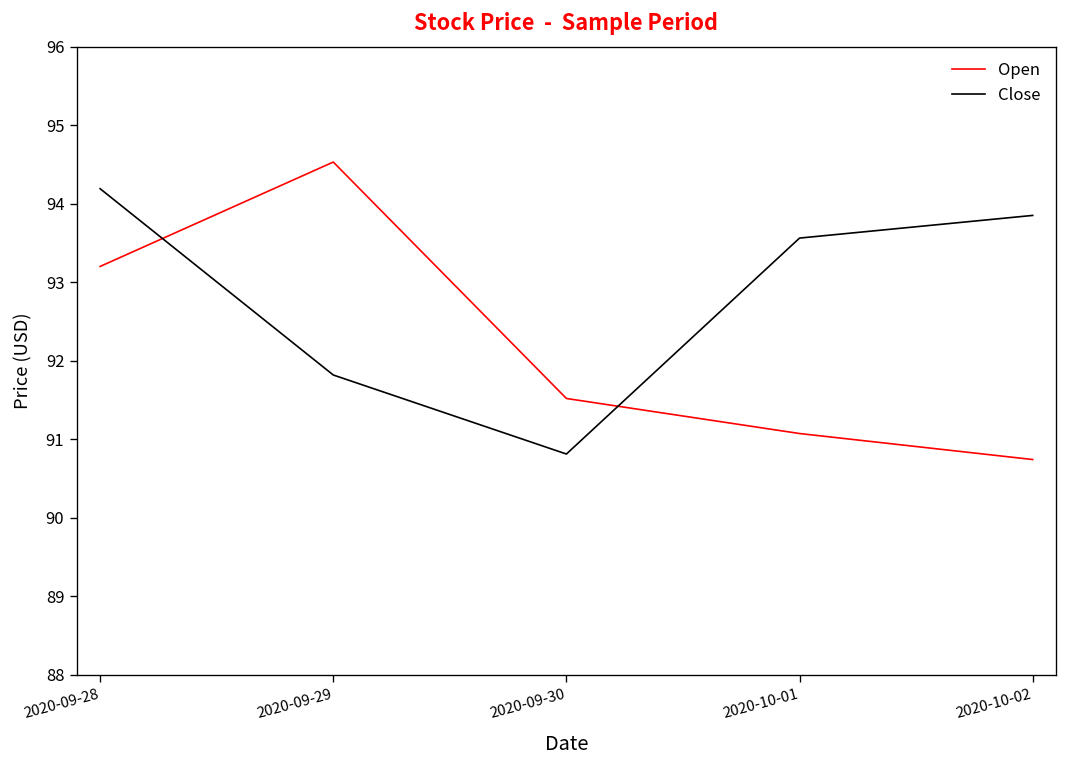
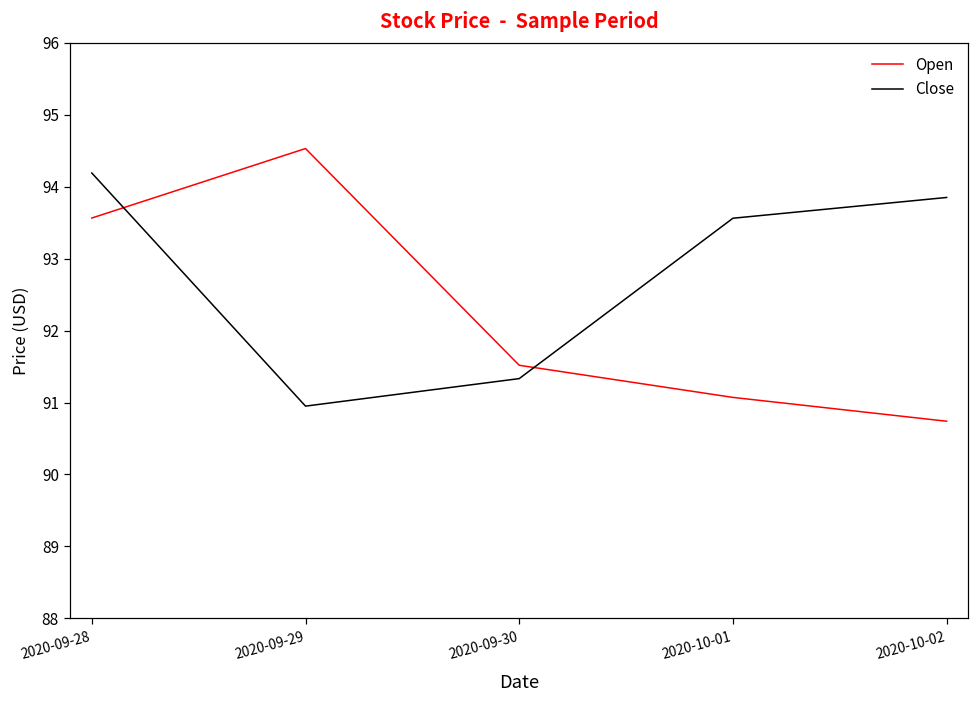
  {
    "Open": {
-     "2020-09-28": 93.2,
+     "2020-09-28": 93.6,
      "2020-09-29": 94.5,
      "2020-09-30": 91.5,
      "2020-10-01": 91.1,
      "2020-10-02": 90.7
    },
    "Close": {
      "2020-09-28": 94.2,
-     "2020-09-29": 91.8,
-     "2020-09-30": 90.8,
+     "2020-09-29": 90.9,
+     "2020-09-30": 91.3,
      "2020-10-01": 93.6,
      "2020-10-02": 93.8
    }
  }
